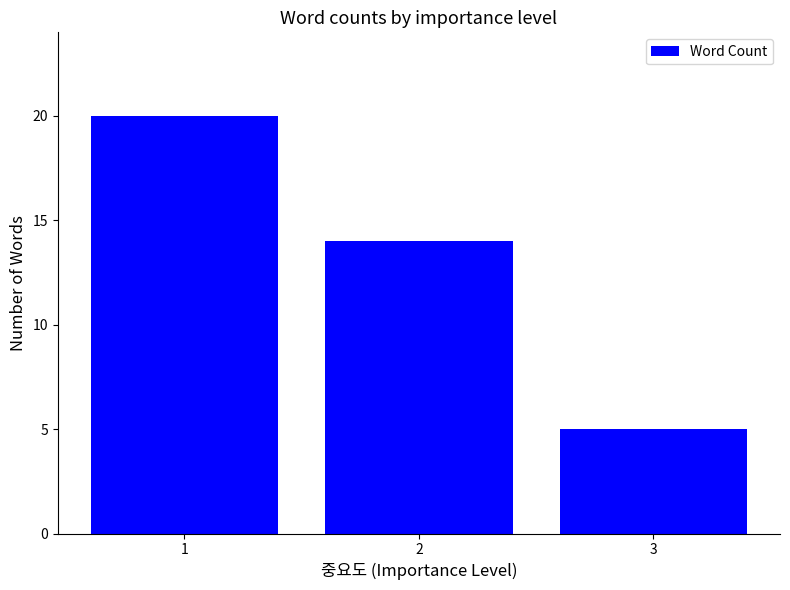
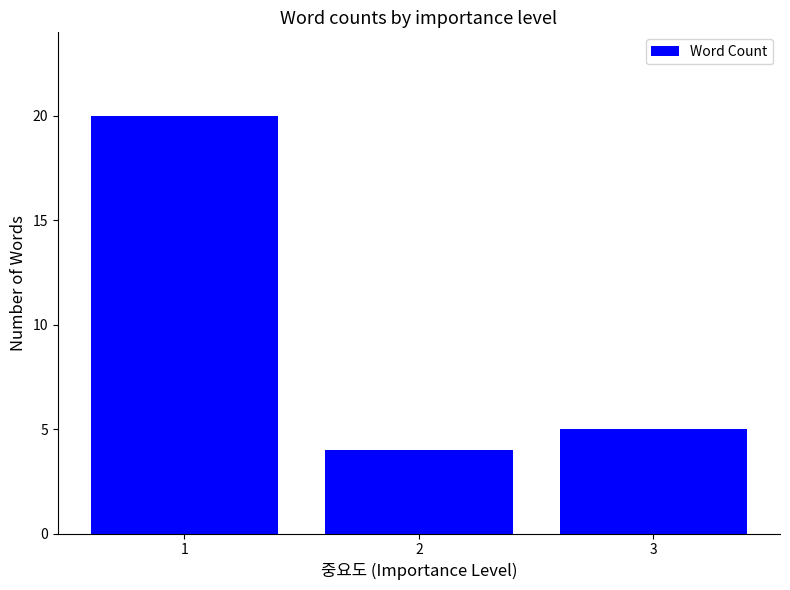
  {
    "1": 20,
-   "2": 14,
+   "2": 4,
    "3": 5
  }
